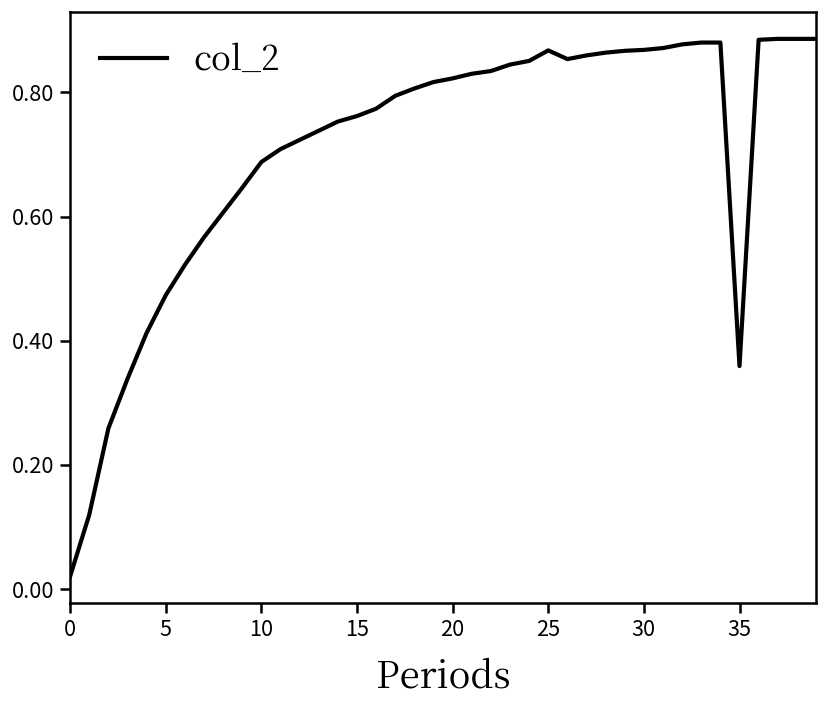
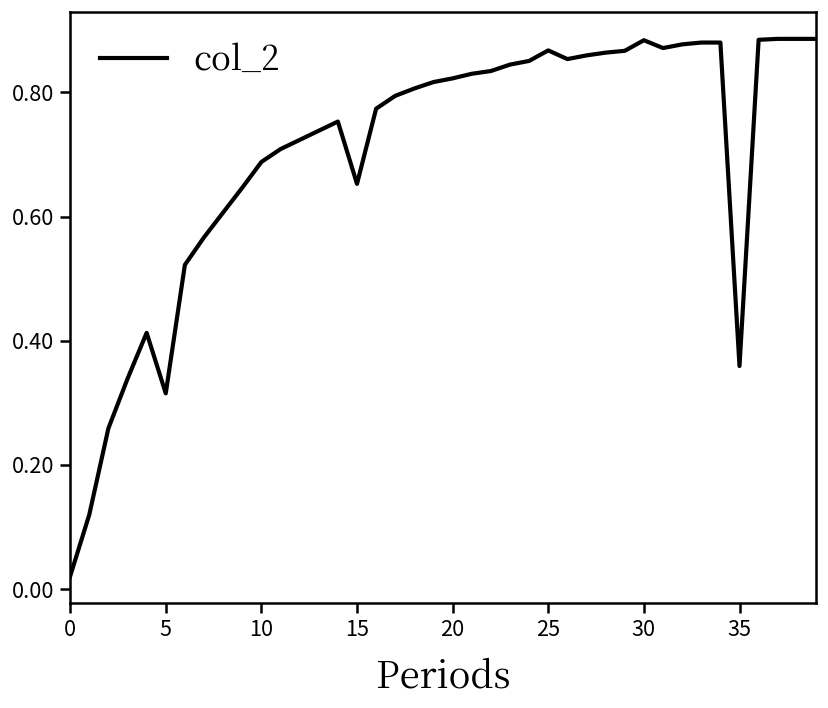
  {
    "0": 0.02,
-   "5": 0.47,
+   "5": 0.32,
    "10": 0.69,
-   "15": 0.76,
+   "15": 0.65,
    "20": 0.82,
    "25": 0.87,
-   "30": 0.87,
+   "30": 0.88,
    "35": 0.36
  }
